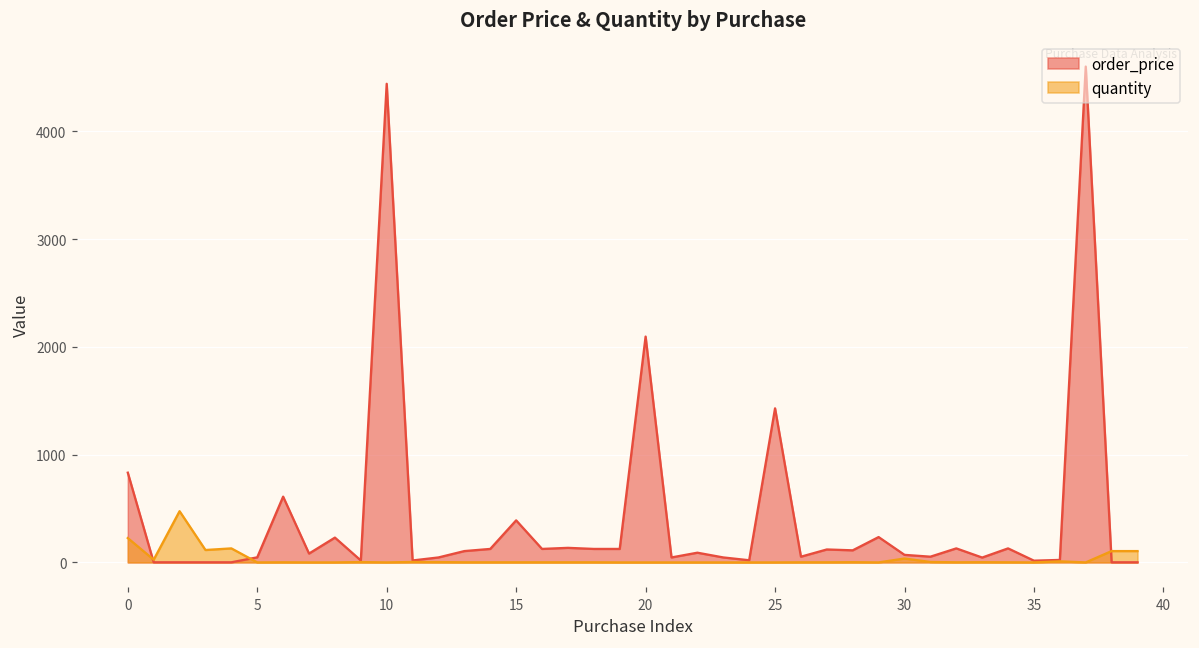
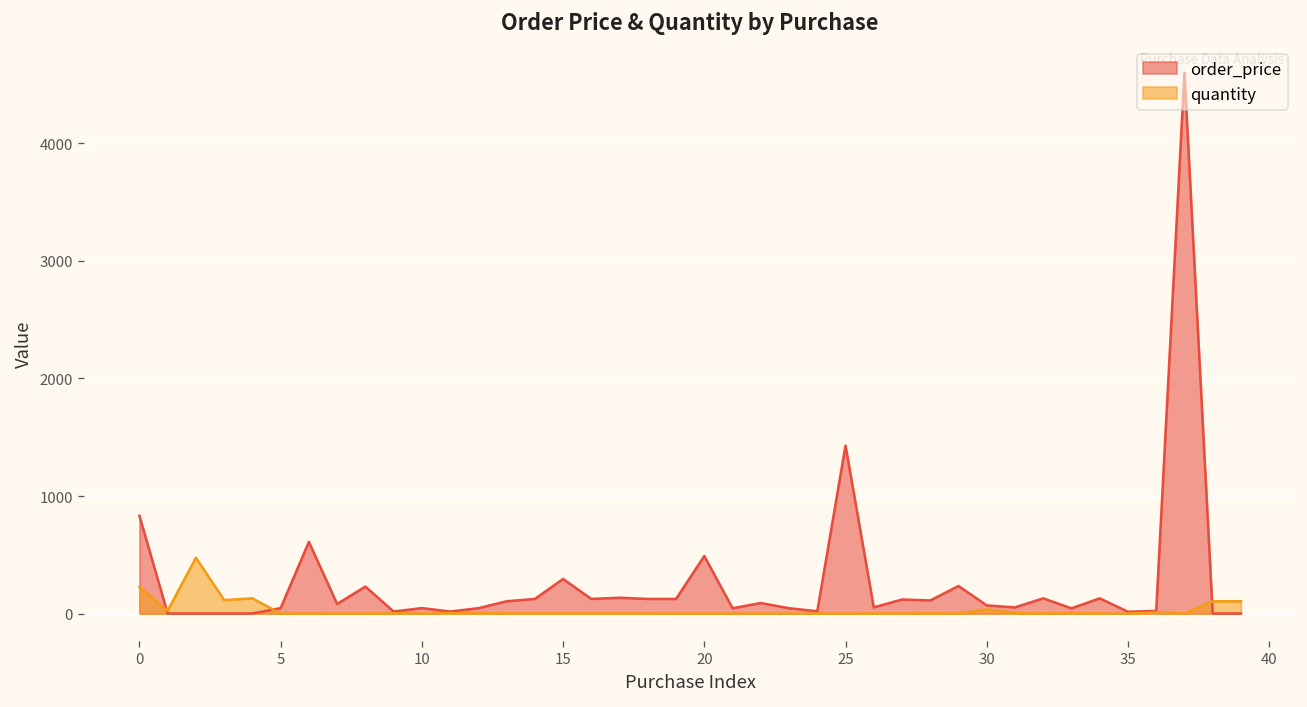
  {
    "order_price": {
      "0": 800,
      "5": 0,
-     "10": 4400,
-     "15": 400,
-     "20": 2100,
+     "10": 0,
+     "15": 300,
+     "20": 500,
      "25": 1400,
      "30": 100
    },
    "quantity": {
      "0": 200,
      "5": 0,
      "10": 0,
      "15": 0,
      "20": 0,
      "25": 0,
      "30": 0
    }
  }
